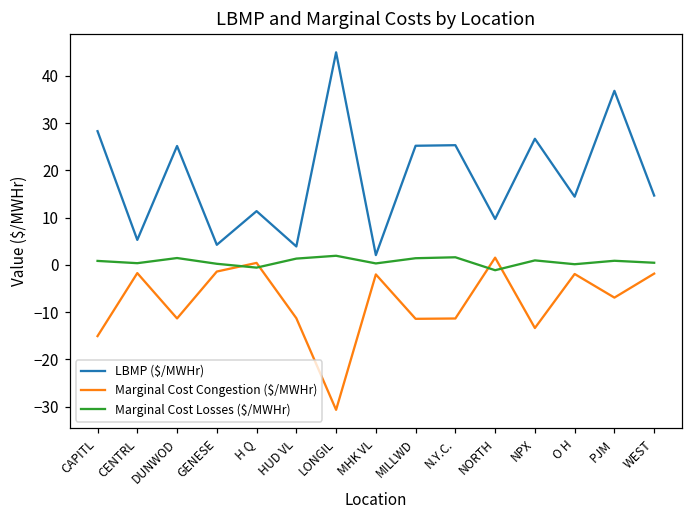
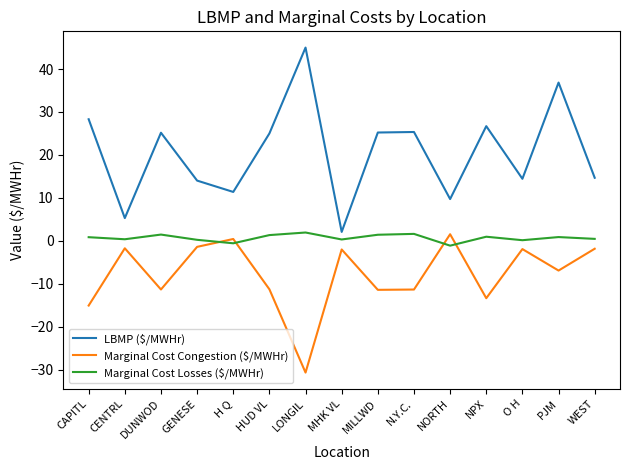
  {
    "LBMP ($/MWHr)": {
      "CAPITL": 28,
      "CENTRL": 5,
      "DUNWOD": 25,
-     "GENESE": 4,
+     "GENESE": 14,
      "H Q": 11,
-     "HUD VL": 4,
+     "HUD VL": 25,
      "LONGIL": 45,
      "MHK VL": 2,
      "MILLWD": 25,
      "N.Y.C.": 25,
      "NORTH": 10,
      "NPX": 27,
      "O H": 14,
      "PJM": 37,
      "WEST": 15
    },
    "Marginal Cost Congestion ($/MWHr)": {
      "CAPITL": -15,
      "CENTRL": -2,
      "DUNWOD": -11,
      "GENESE": -1,
      "H Q": 0,
      "HUD VL": -11,
      "LONGIL": -31,
      "MHK VL": -2,
      "MILLWD": -11,
      "N.Y.C.": -11,
      "NORTH": 2,
      "NPX": -13,
      "O H": -2,
      "PJM": -7,
      "WEST": -2
    },
    "Marginal Cost Losses ($/MWHr)": {
      "CAPITL": 1,
      "CENTRL": 0,
      "DUNWOD": 1,
      "GENESE": 0,
      "H Q": -1,
      "HUD VL": 1,
      "LONGIL": 2,
      "MHK VL": 0,
      "MILLWD": 1,
      "N.Y.C.": 2,
      "NORTH": -1,
      "NPX": 1,
      "O H": 0,
      "PJM": 1,
      "WEST": 0
    }
  }
